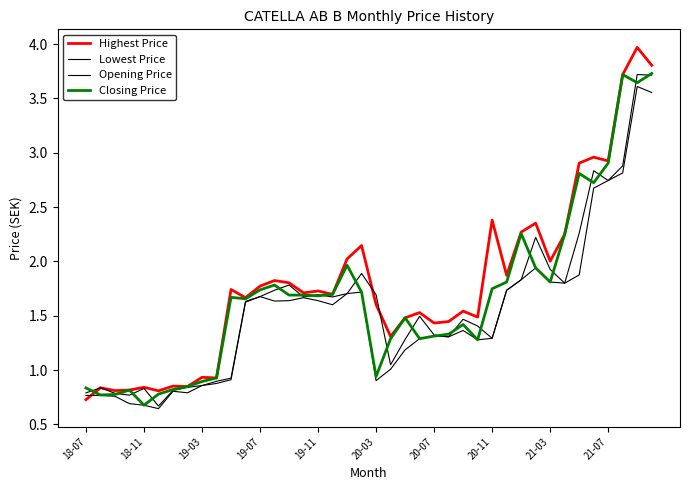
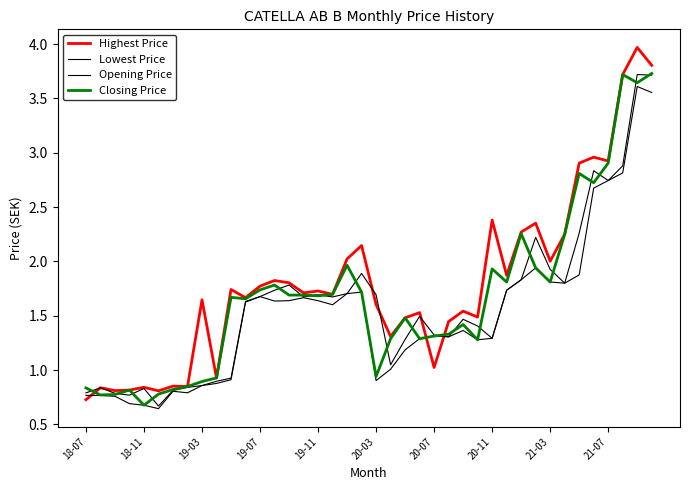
  {
    "Highest Price": {
      "18-07": 0.73,
-     "19-03": 0.93,
+     "19-03": 1.65,
      "19-07": 1.77,
      "19-11": 1.73,
      "20-03": 1.60,
-     "20-07": 1.43,
+     "20-07": 1.02,
      "20-11": 2.38,
      "21-03": 2.00
    },
    "Closing Price": {
      "18-07": 0.84,
      "19-03": 0.90,
      "19-07": 1.74,
      "20-03": 0.94,
-     "20-11": 1.75
+     "20-11": 1.93
    }
  }
